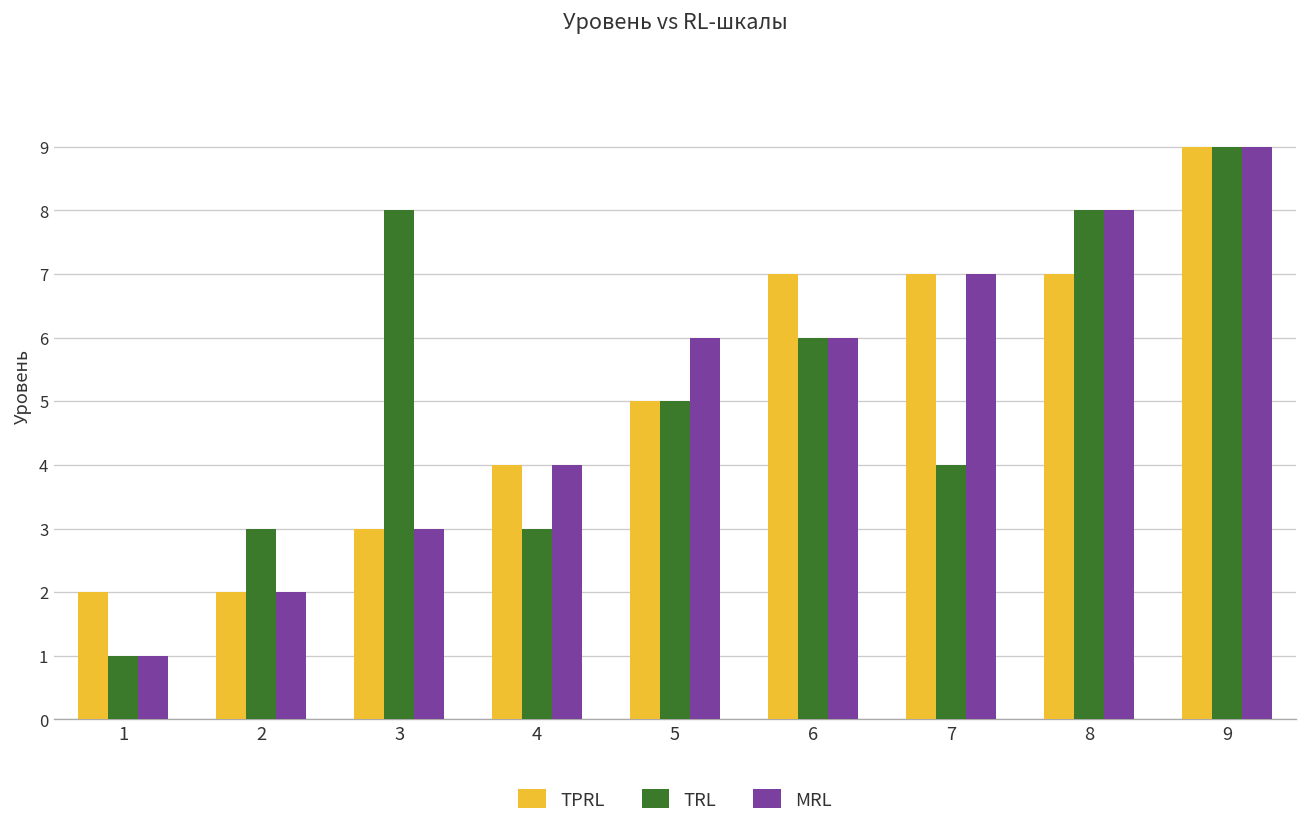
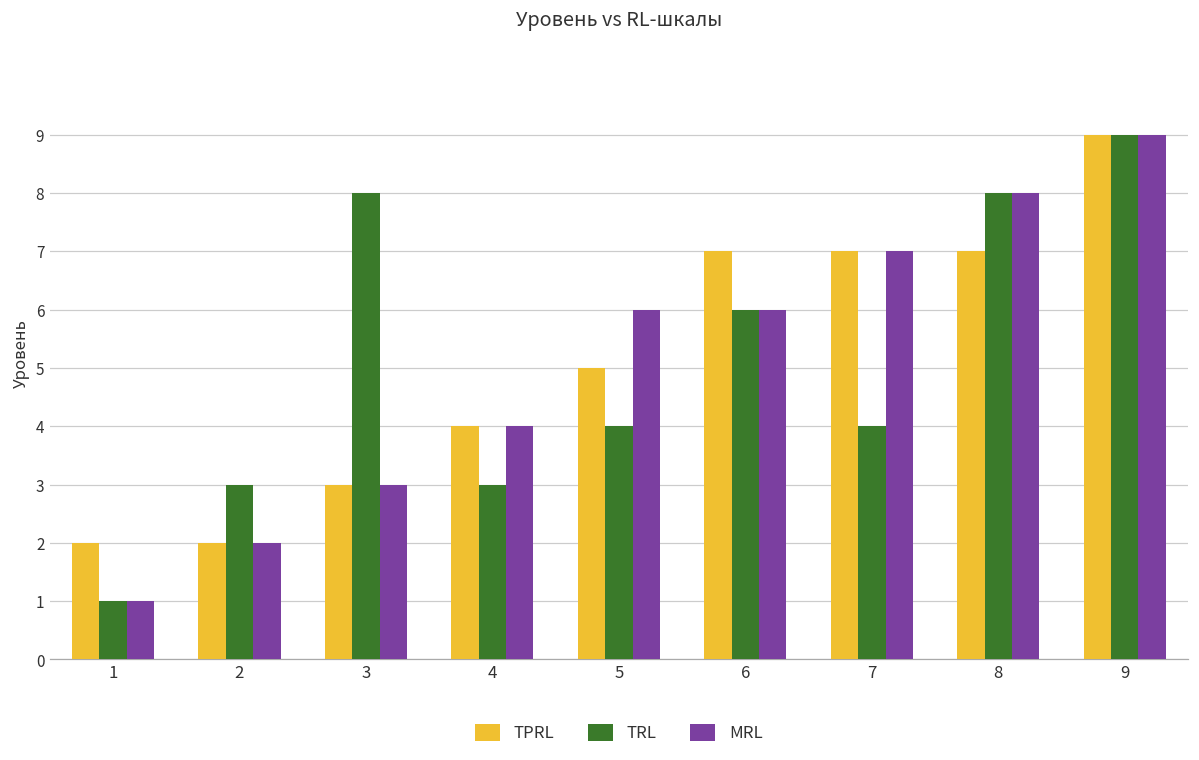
  {
    "TPRL": {
      "1": 2,
      "2": 2,
      "3": 3,
      "4": 4,
      "5": 5,
      "6": 7,
      "7": 7,
      "8": 7,
      "9": 9
    },
    "TRL": {
      "1": 1,
      "2": 3,
      "3": 8,
      "4": 3,
-     "5": 5,
+     "5": 4,
      "6": 6,
      "7": 4,
      "8": 8,
      "9": 9
    },
    "MRL": {
      "1": 1,
      "2": 2,
      "3": 3,
      "4": 4,
      "5": 6,
      "6": 6,
      "7": 7,
      "8": 8,
      "9": 9
    }
  }
